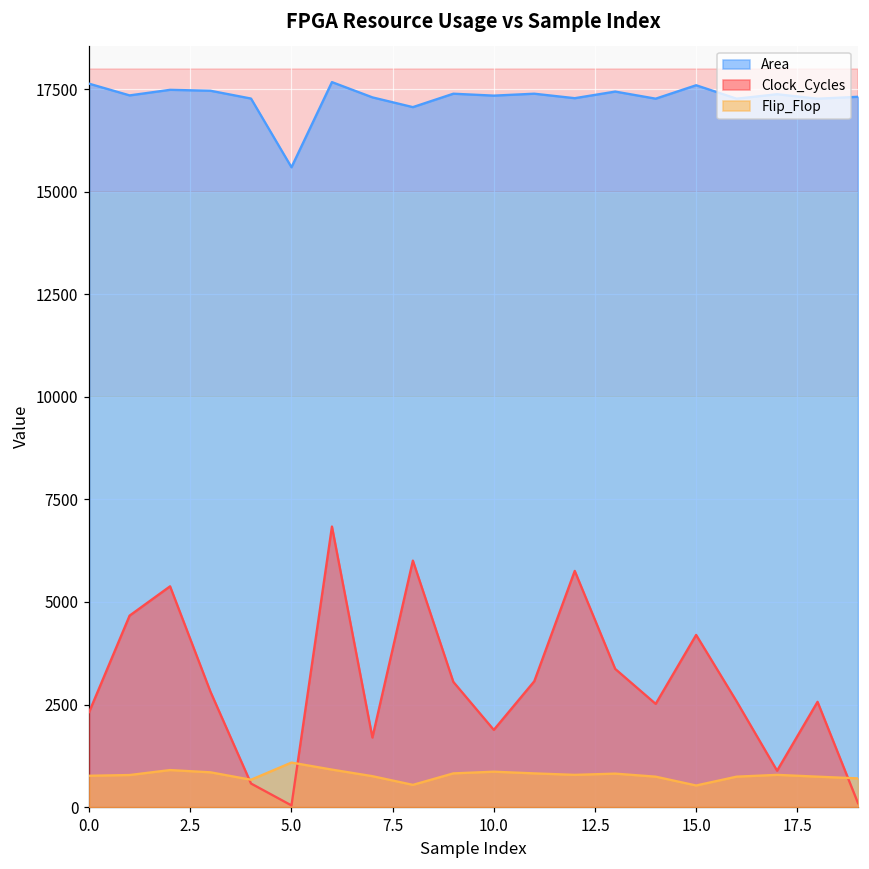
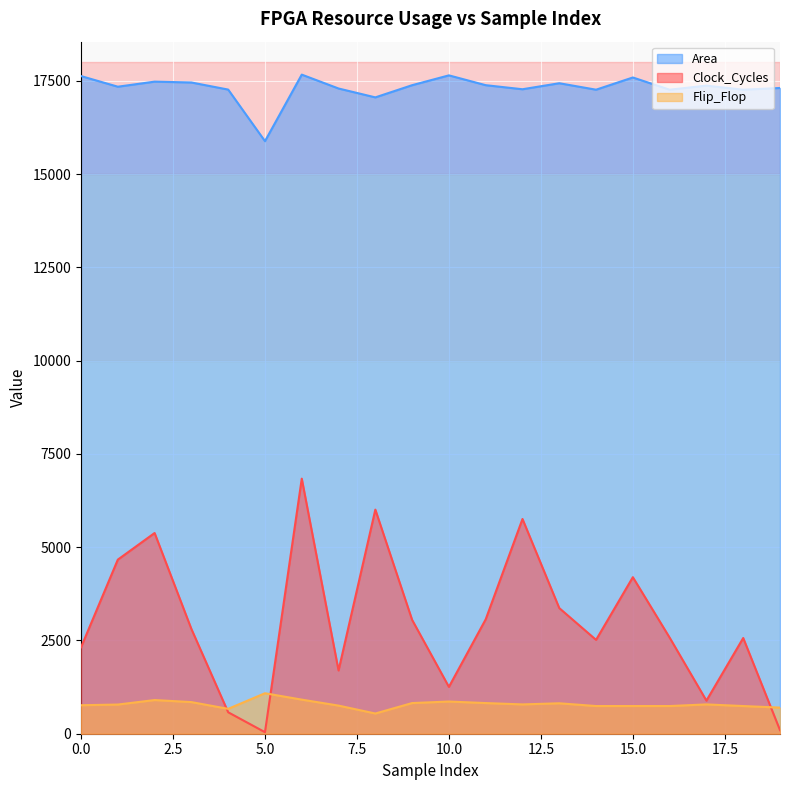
  {
    "Area": {
      "0.0": 17600,
-     "5.0": 15600,
-     "10.0": 17300,
+     "5.0": 15900,
+     "10.0": 17700,
      "15.0": 17600
    },
    "Clock_Cycles": {
      "0.0": 2300,
      "5.0": 0,
-     "10.0": 1900,
+     "10.0": 1300,
      "15.0": 4200
    },
    "Flip_Flop": {
      "0.0": 800,
      "5.0": 1100,
      "10.0": 900,
-     "15.0": 500
+     "15.0": 700
    }
  }
